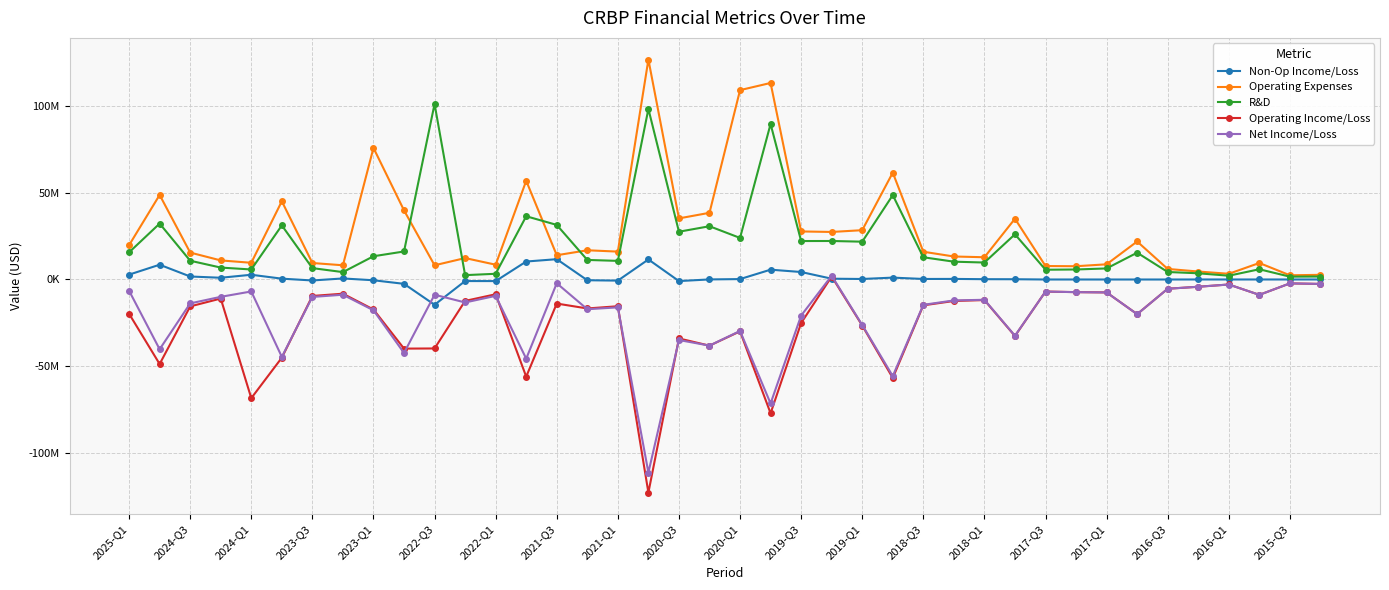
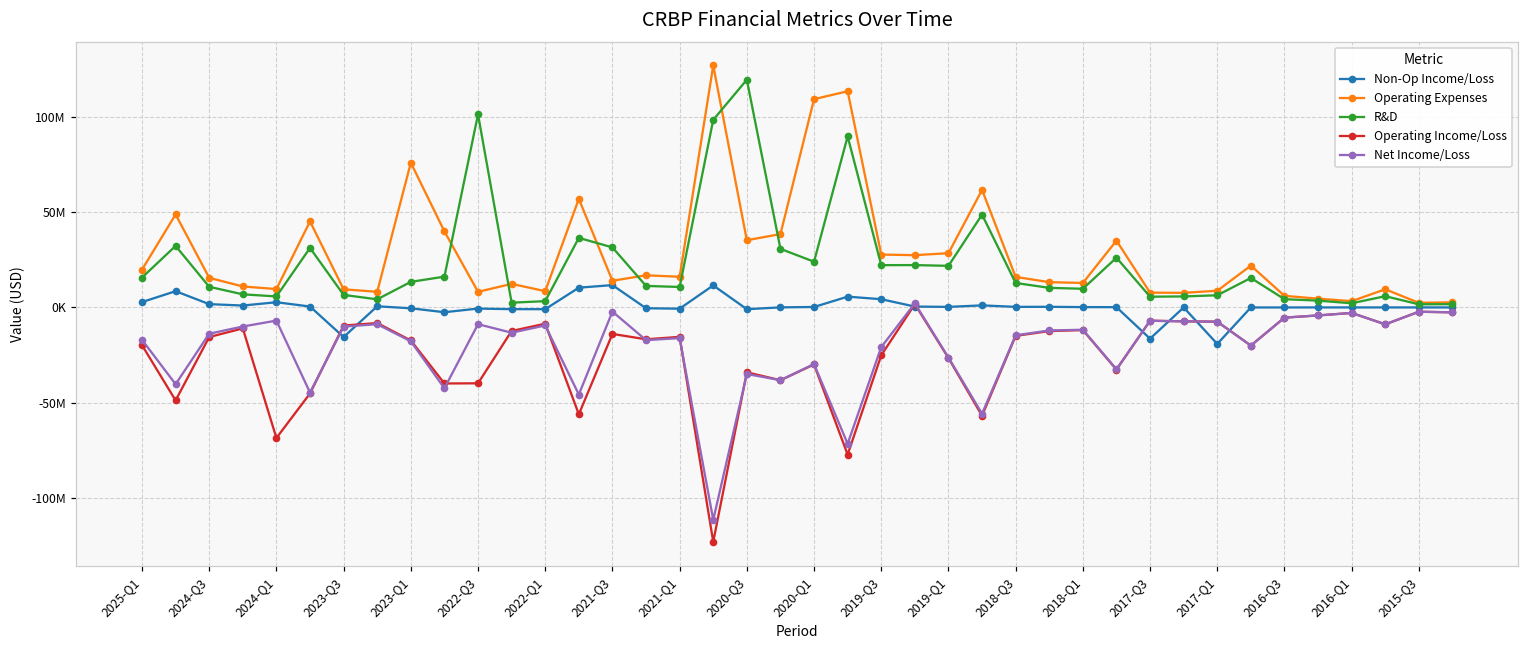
  {
    "Non-Op Income/Loss": {
      "2025-Q1": 3000000,
      "2024-Q3": 2000000,
      "2024-Q1": 3000000,
-     "2023-Q3": -1000000,
+     "2023-Q3": -16000000,
      "2023-Q1": 0,
-     "2022-Q3": -15000000,
+     "2022-Q3": -1000000,
      "2022-Q1": -1000000,
      "2021-Q3": 12000000,
      "2021-Q1": -1000000,
      "2020-Q3": -1000000,
      "2020-Q1": 0,
      "2019-Q3": 4000000,
      "2019-Q1": 0,
      "2018-Q3": 0,
      "2018-Q1": 0,
-     "2017-Q3": 0,
-     "2017-Q1": 0,
+     "2017-Q3": -16000000,
+     "2017-Q1": -19000000,
      "2016-Q3": 0,
      "2016-Q1": 0,
      "2015-Q3": 0
    },
    "Operating Expenses": {
      "2025-Q1": 20000000,
      "2024-Q3": 16000000,
      "2024-Q1": 10000000,
      "2023-Q3": 9000000,
      "2023-Q1": 76000000,
      "2022-Q3": 8000000,
      "2022-Q1": 9000000,
      "2021-Q3": 14000000,
      "2021-Q1": 16000000,
      "2020-Q3": 35000000,
      "2020-Q1": 109000000,
      "2019-Q3": 28000000,
      "2019-Q1": 28000000,
      "2018-Q3": 16000000,
      "2018-Q1": 13000000,
      "2017-Q3": 8000000,
      "2017-Q1": 9000000,
      "2016-Q3": 6000000
    },
    "R&D": {
      "2025-Q1": 16000000,
      "2024-Q3": 11000000,
      "2024-Q1": 6000000,
      "2023-Q3": 7000000,
      "2023-Q1": 13000000,
      "2022-Q3": 101000000,
      "2022-Q1": 3000000,
      "2021-Q3": 31000000,
      "2021-Q1": 11000000,
-     "2020-Q3": 28000000,
+     "2020-Q3": 119000000,
      "2020-Q1": 24000000,
      "2019-Q3": 22000000,
      "2019-Q1": 22000000,
      "2018-Q3": 13000000,
      "2018-Q1": 10000000,
      "2017-Q3": 6000000,
      "2017-Q1": 6000000,
      "2016-Q3": 4000000
    },
    "Operating Income/Loss": {
      "2025-Q1": -20000000,
      "2024-Q3": -16000000,
      "2024-Q1": -68000000,
      "2022-Q3": -40000000,
      "2021-Q3": -14000000,
      "2019-Q3": -25000000
    },
    "Net Income/Loss": {
-     "2025-Q1": -7000000,
+     "2025-Q1": -17000000,
      "2024-Q3": -14000000,
      "2024-Q1": -7000000,
      "2022-Q3": -9000000,
      "2021-Q3": -2000000,
      "2019-Q3": -21000000
    }
  }
